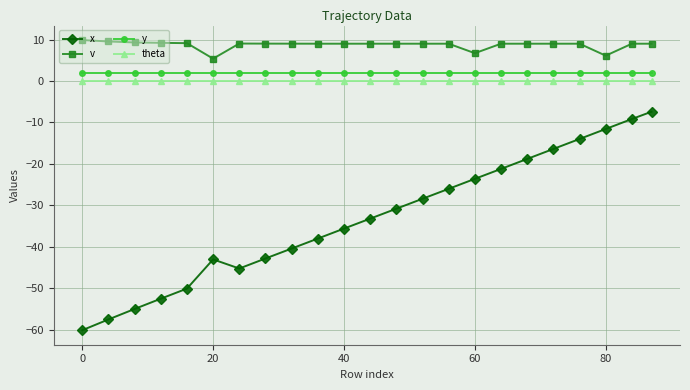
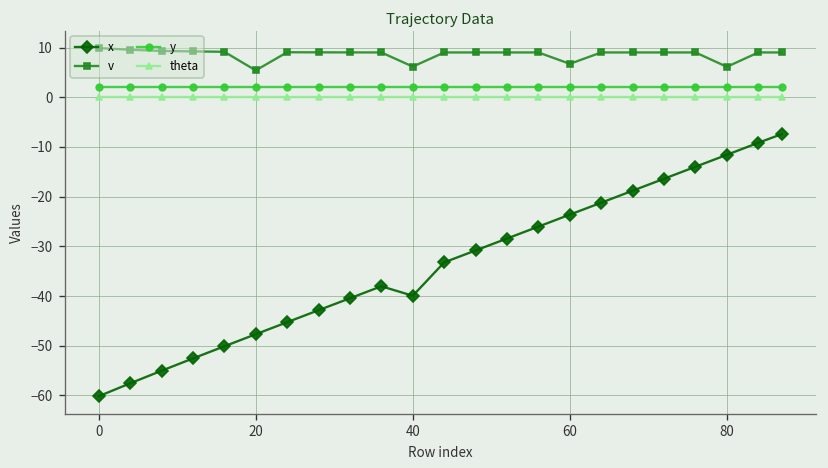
  {
    "x": {
      "0": -60,
-     "20": -43,
-     "40": -36,
+     "20": -48,
+     "40": -40,
      "60": -24,
      "80": -12
    },
    "v": {
      "20": 5,
-     "40": 9,
+     "40": 6,
      "60": 7,
      "80": 6
    },
    "y": {
      "0": 2,
      "20": 2,
      "40": 2,
      "60": 2,
      "80": 2
    },
    "theta": {
      "0": 0,
      "20": 0,
      "40": 0,
      "60": 0,
      "80": 0
    }
  }
